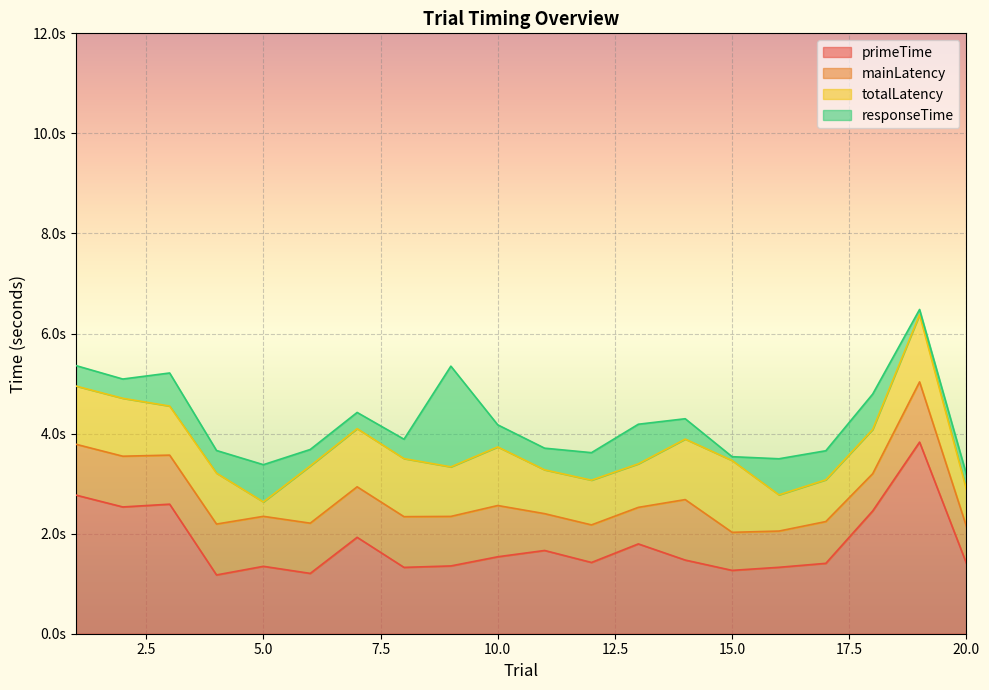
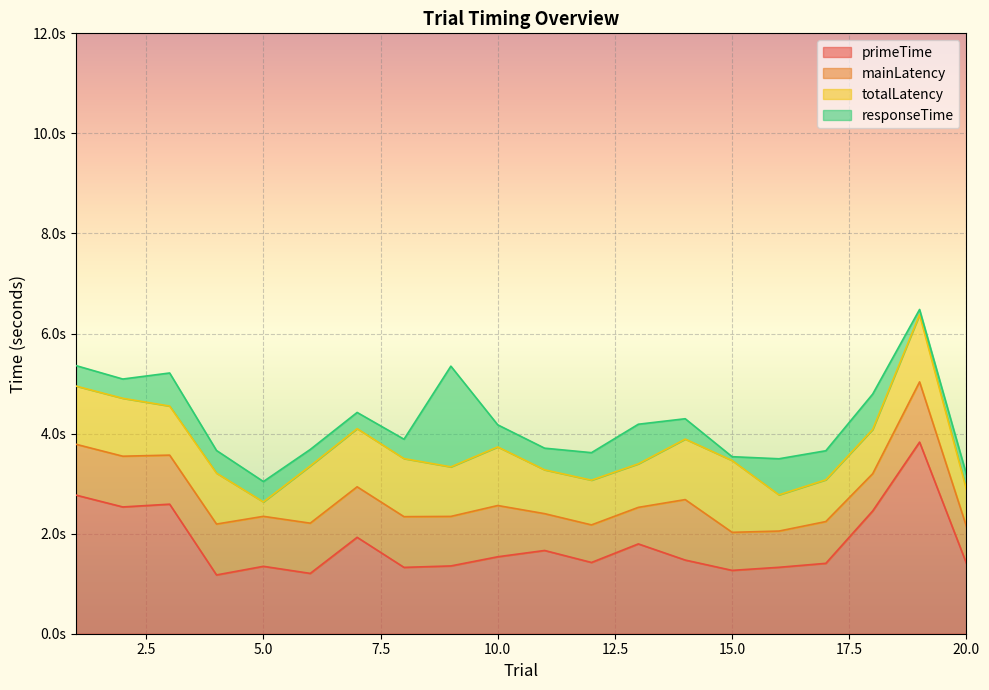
  {
    "totalLatency": {
      "5.0": "0.3s",
      "10.0": "1.2s",
      "15.0": "1.4s",
      "20.0": "0.7s"
    },
    "responseTime": {
-     "5.0": "0.7s",
+     "5.0": "0.4s",
      "10.0": "0.4s",
      "15.0": "0.1s",
      "20.0": "0.3s"
    }
  }
